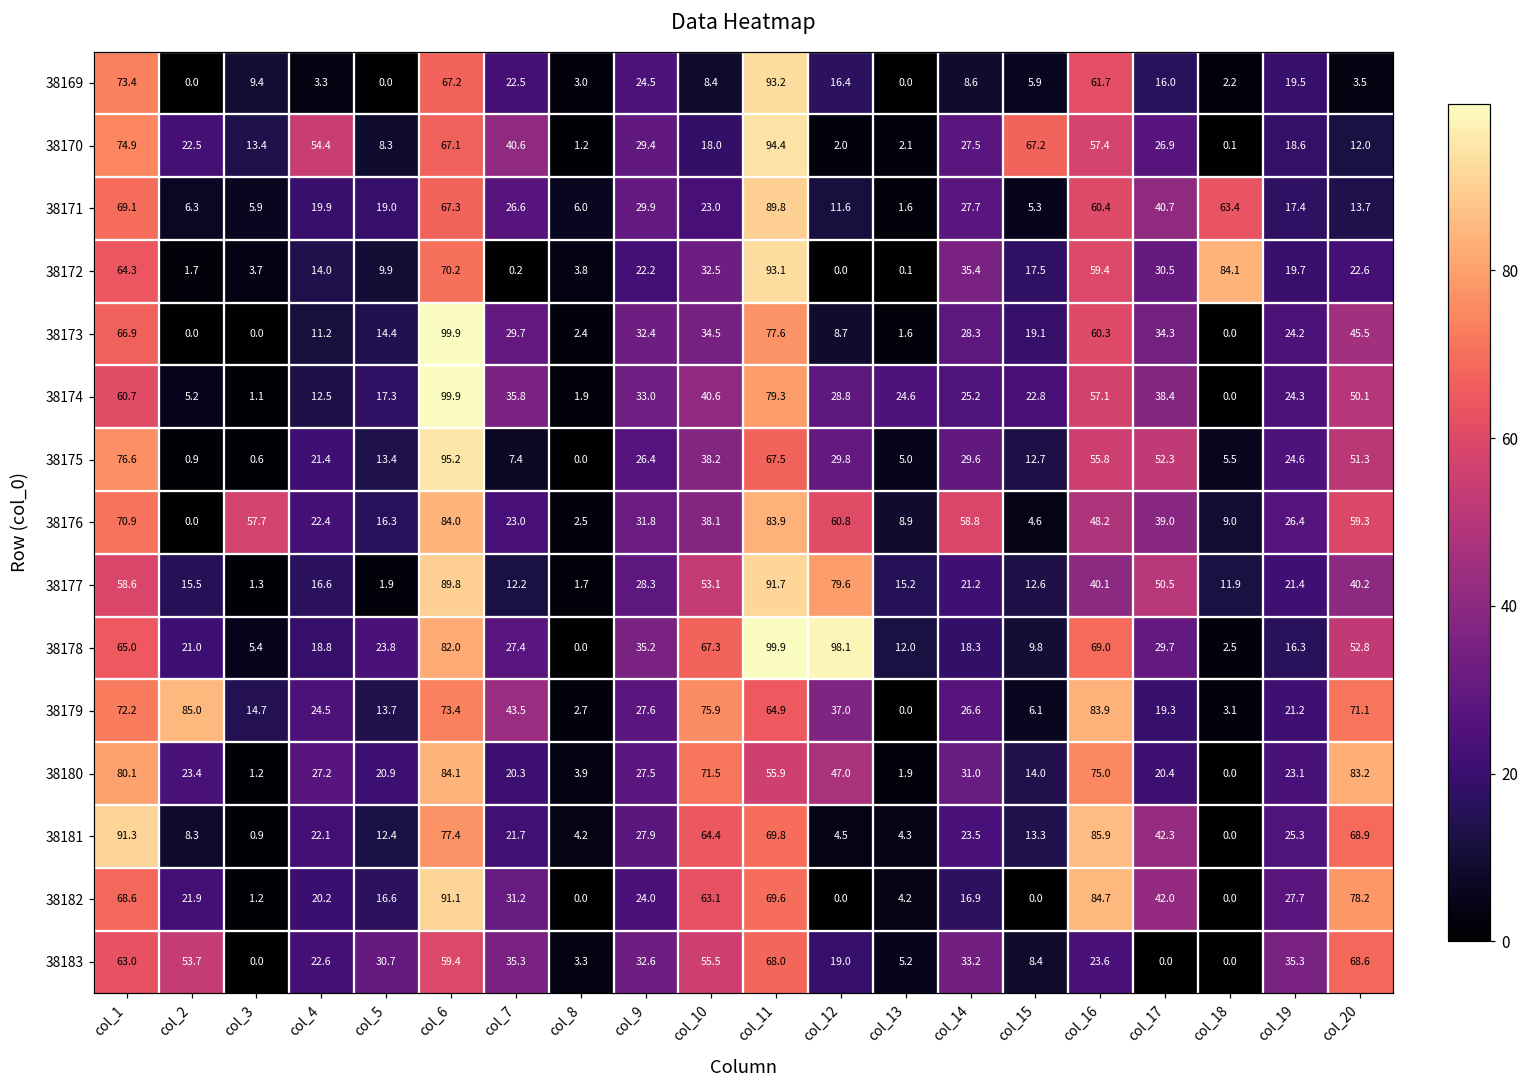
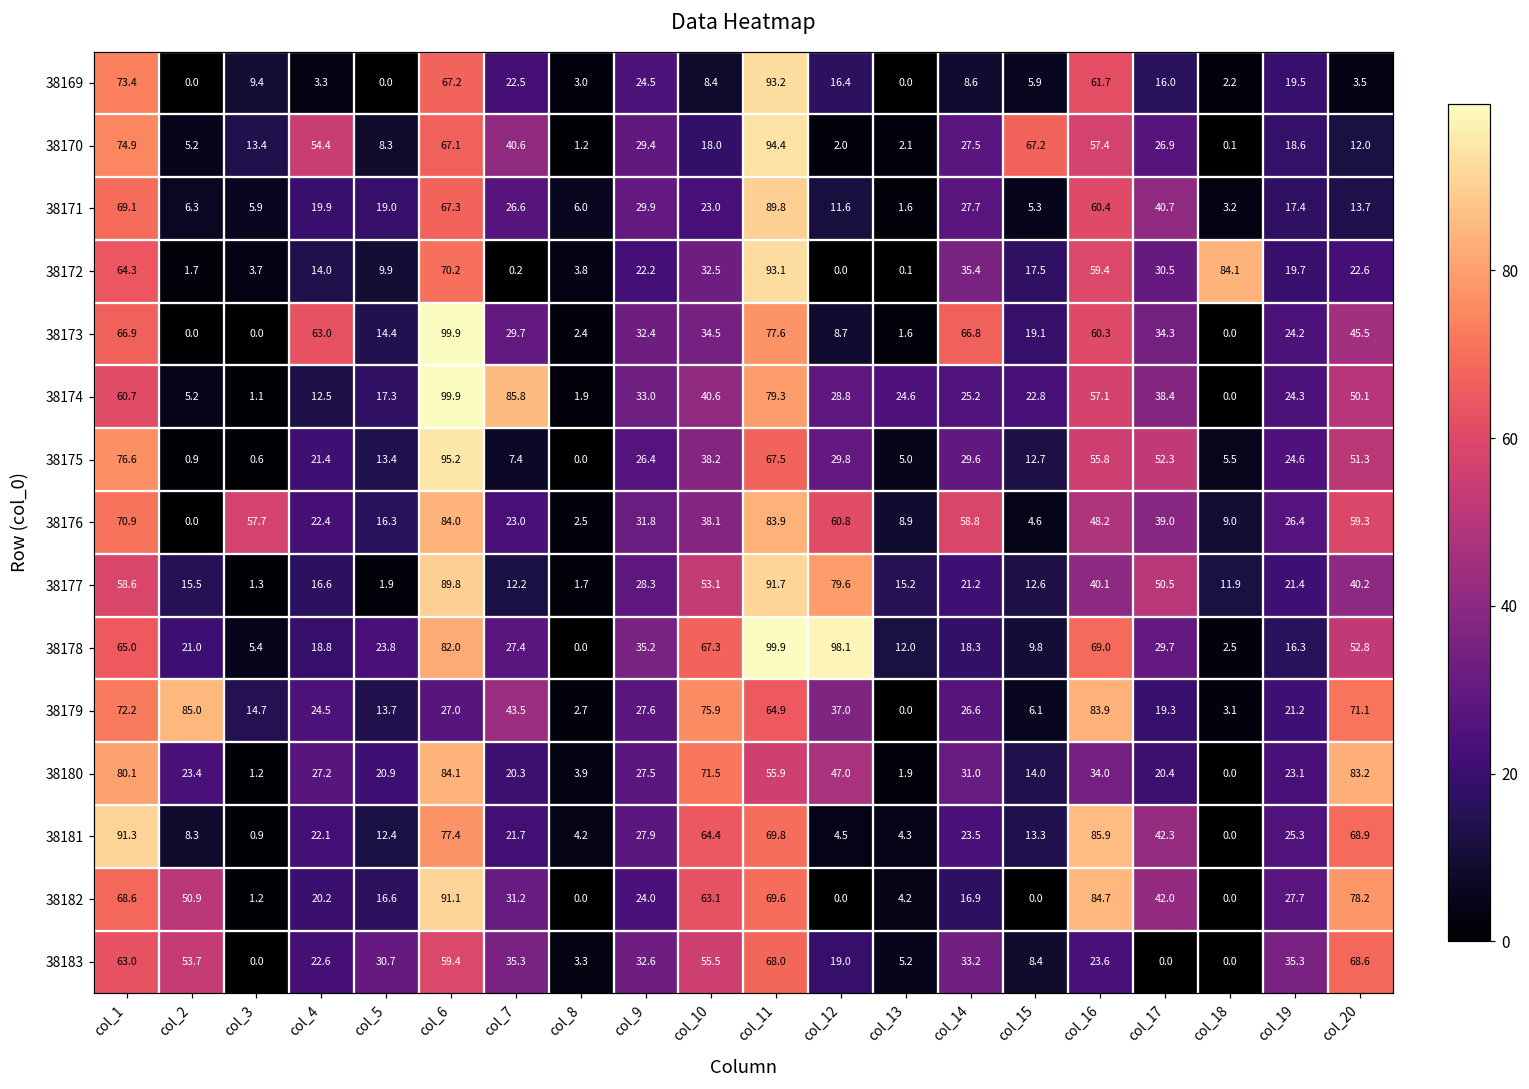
  {
    "38170": {
      "col_1": 74.9,
-     "col_2": 22.5,
+     "col_2": 5.2,
      "col_3": 13.4,
      "col_4": 54.4,
      "col_5": 8.3,
      "col_6": 67.1,
      "col_7": 40.6,
      "col_8": 1.2,
      "col_9": 29.4,
      "col_10": 18.0,
      "col_11": 94.4,
      "col_12": 2.0,
      "col_13": 2.1,
      "col_14": 27.5,
      "col_15": 67.2,
      "col_16": 57.4,
      "col_17": 26.9,
      "col_18": 0.1,
      "col_19": 18.6,
      "col_20": 12.0
    },
    "38171": {
      "col_1": 69.1,
      "col_2": 6.3,
      "col_3": 5.9,
      "col_4": 19.9,
      "col_5": 19.0,
      "col_6": 67.3,
      "col_7": 26.6,
      "col_8": 6.0,
      "col_9": 29.9,
      "col_10": 23.0,
      "col_11": 89.8,
      "col_12": 11.6,
      "col_13": 1.6,
      "col_14": 27.7,
      "col_15": 5.3,
      "col_16": 60.4,
      "col_17": 40.7,
-     "col_18": 63.4,
+     "col_18": 3.2,
      "col_19": 17.4,
      "col_20": 13.7
    },
    "38173": {
      "col_1": 66.9,
      "col_2": 0.0,
      "col_3": 0.0,
-     "col_4": 11.2,
+     "col_4": 63.0,
      "col_5": 14.4,
      "col_6": 99.9,
      "col_7": 29.7,
      "col_8": 2.4,
      "col_9": 32.4,
      "col_10": 34.5,
      "col_11": 77.6,
      "col_12": 8.7,
      "col_13": 1.6,
-     "col_14": 28.3,
+     "col_14": 66.8,
      "col_15": 19.1,
      "col_16": 60.3,
      "col_17": 34.3,
      "col_18": 0.0,
      "col_19": 24.2,
      "col_20": 45.5
    },
    "38174": {
      "col_1": 60.7,
      "col_2": 5.2,
      "col_3": 1.1,
      "col_4": 12.5,
      "col_5": 17.3,
      "col_6": 99.9,
-     "col_7": 35.8,
+     "col_7": 85.8,
      "col_8": 1.9,
      "col_9": 33.0,
      "col_10": 40.6,
      "col_11": 79.3,
      "col_12": 28.8,
      "col_13": 24.6,
      "col_14": 25.2,
      "col_15": 22.8,
      "col_16": 57.1,
      "col_17": 38.4,
      "col_18": 0.0,
      "col_19": 24.3,
      "col_20": 50.1
    },
    "38179": {
      "col_1": 72.2,
      "col_2": 85.0,
      "col_3": 14.7,
      "col_4": 24.5,
      "col_5": 13.7,
-     "col_6": 73.4,
+     "col_6": 27.0,
      "col_7": 43.5,
      "col_8": 2.7,
      "col_9": 27.6,
      "col_10": 75.9,
      "col_11": 64.9,
      "col_12": 37.0,
      "col_13": 0.0,
      "col_14": 26.6,
      "col_15": 6.1,
      "col_16": 83.9,
      "col_17": 19.3,
      "col_18": 3.1,
      "col_19": 21.2,
      "col_20": 71.1
    },
    "38180": {
      "col_1": 80.1,
      "col_2": 23.4,
      "col_3": 1.2,
      "col_4": 27.2,
      "col_5": 20.9,
      "col_6": 84.1,
      "col_7": 20.3,
      "col_8": 3.9,
      "col_9": 27.5,
      "col_10": 71.5,
      "col_11": 55.9,
      "col_12": 47.0,
      "col_13": 1.9,
      "col_14": 31.0,
      "col_15": 14.0,
-     "col_16": 75.0,
+     "col_16": 34.0,
      "col_17": 20.4,
      "col_18": 0.0,
      "col_19": 23.1,
      "col_20": 83.2
    },
    "38182": {
      "col_1": 68.6,
-     "col_2": 21.9,
+     "col_2": 50.9,
      "col_3": 1.2,
      "col_4": 20.2,
      "col_5": 16.6,
      "col_6": 91.1,
      "col_7": 31.2,
      "col_8": 0.0,
      "col_9": 24.0,
      "col_10": 63.1,
      "col_11": 69.6,
      "col_12": 0.0,
      "col_13": 4.2,
      "col_14": 16.9,
      "col_15": 0.0,
      "col_16": 84.7,
      "col_17": 42.0,
      "col_18": 0.0,
      "col_19": 27.7,
      "col_20": 78.2
    }
  }
